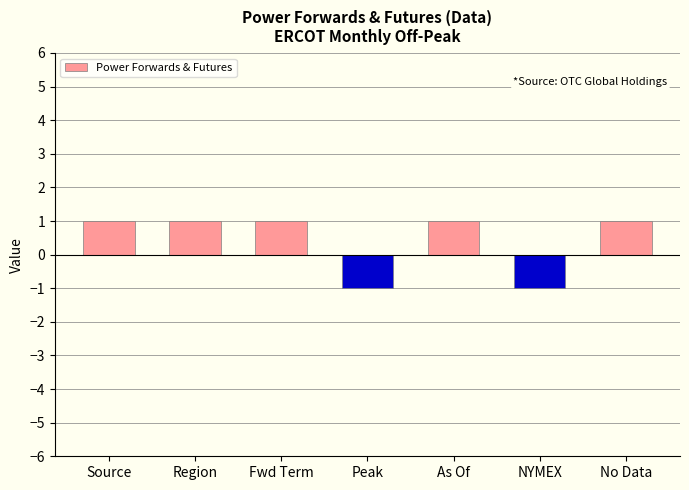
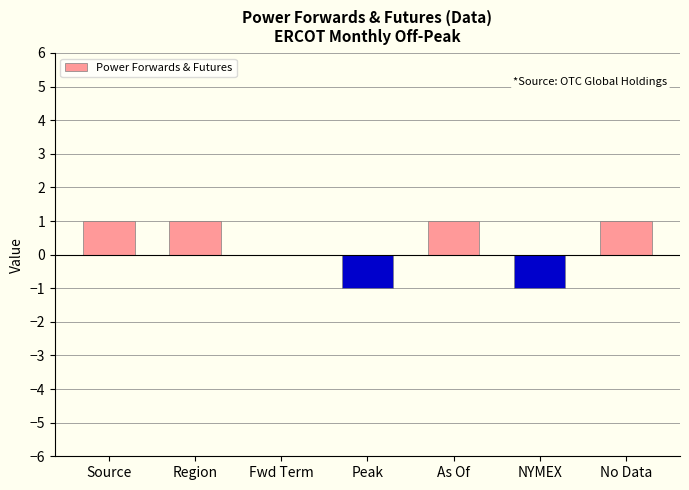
  {
    "Source": 1,
    "Region": 1,
-   "Fwd Term": 1,
+   "Fwd Term": 0,
    "Peak": -1,
    "As Of": 1,
    "NYMEX": -1,
    "No Data": 1
  }
